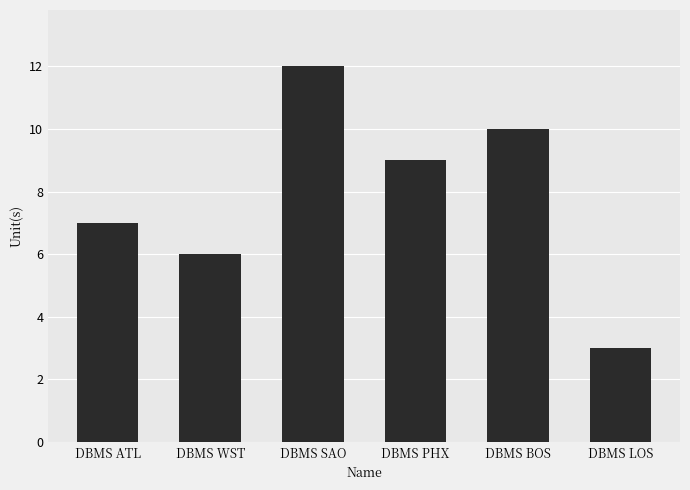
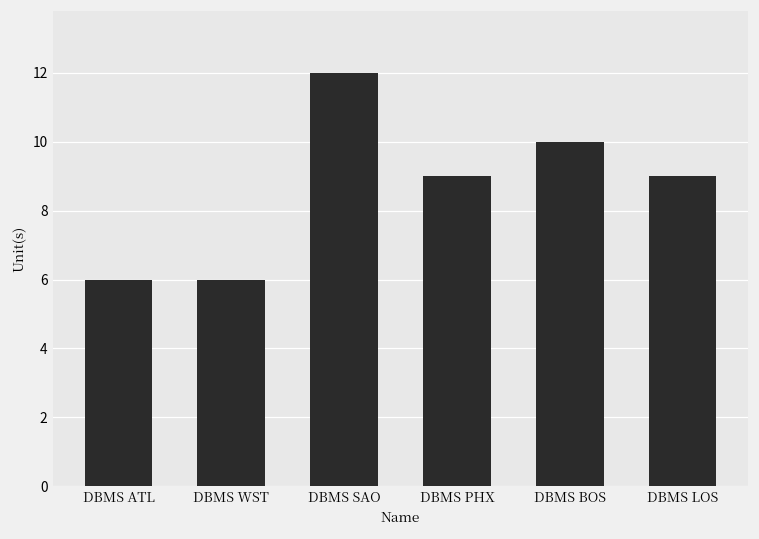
  {
-   "DBMS ATL": 7,
+   "DBMS ATL": 6,
    "DBMS WST": 6,
    "DBMS SAO": 12,
    "DBMS PHX": 9,
    "DBMS BOS": 10,
-   "DBMS LOS": 3
+   "DBMS LOS": 9
  }
